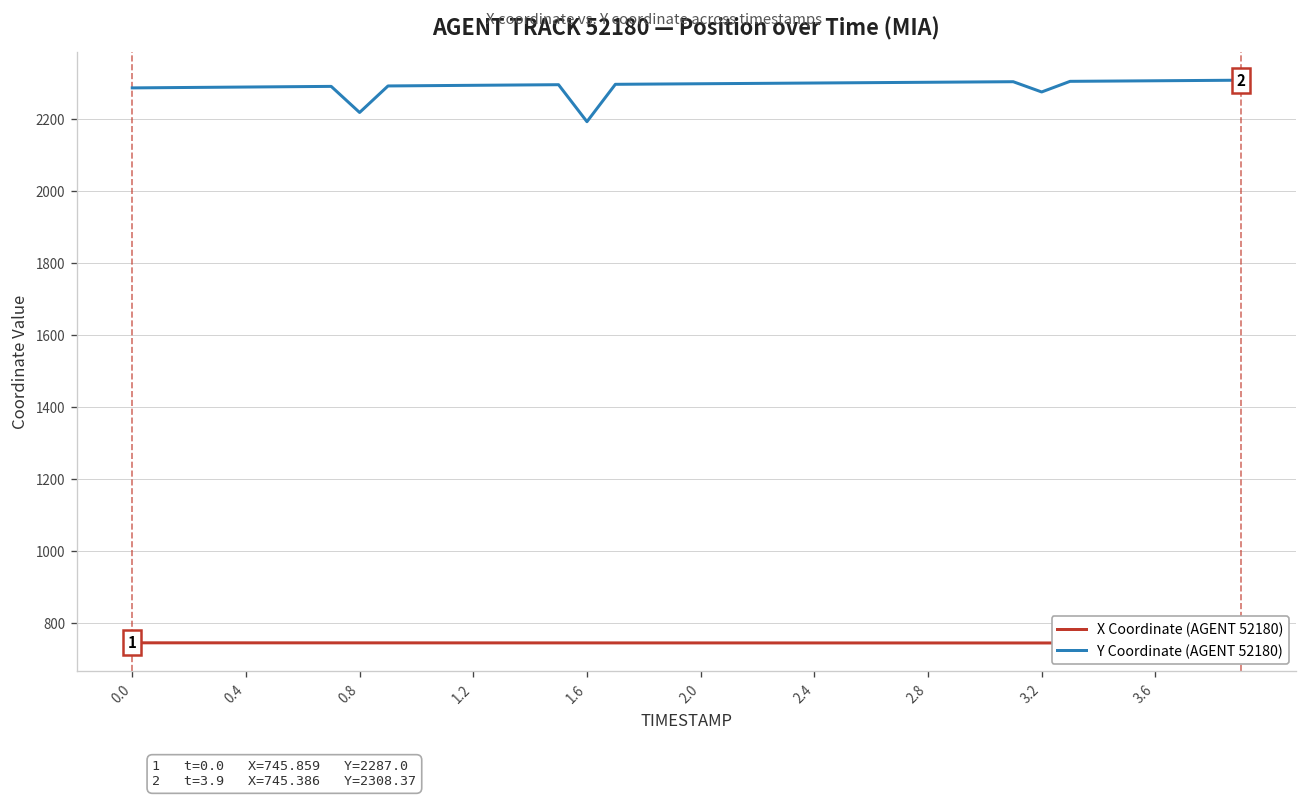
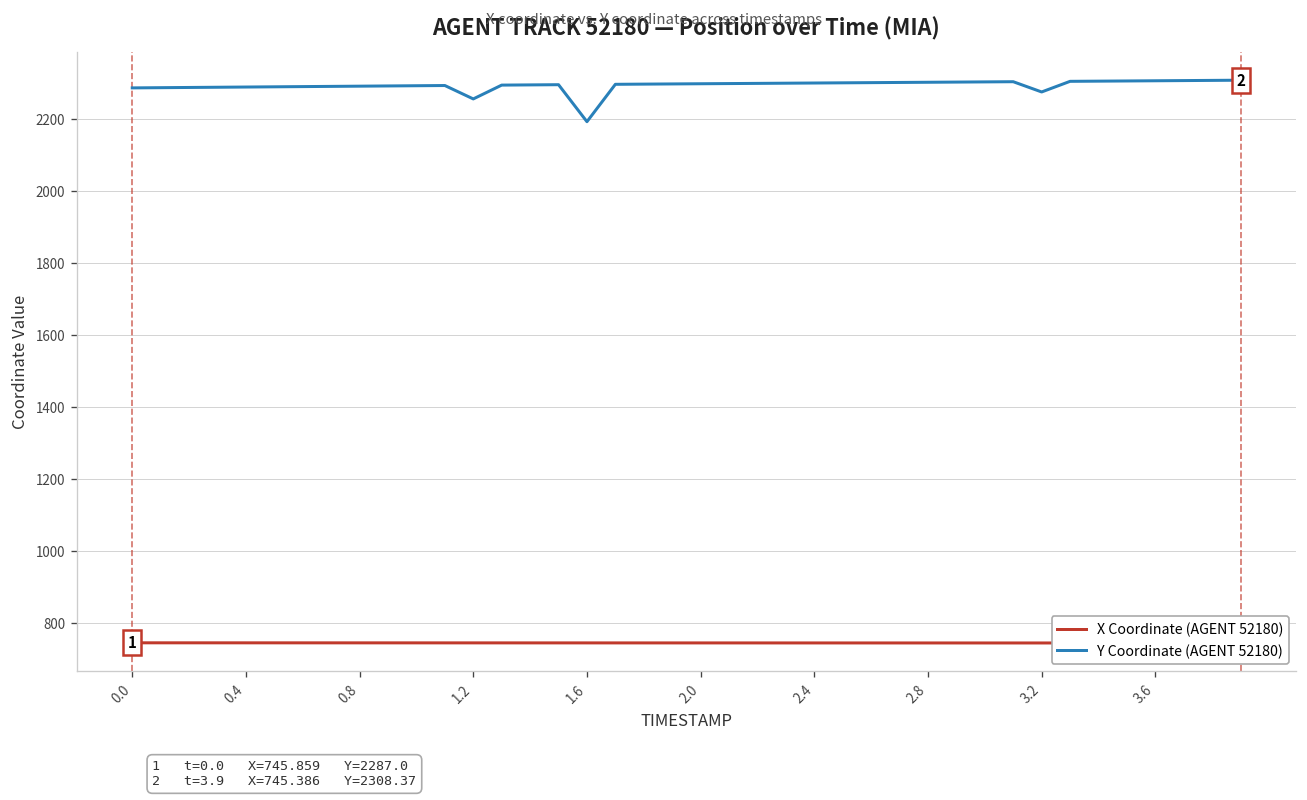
  {
    "X Coordinate (AGENT 52180)": {
      "0.4": 750,
      "0.8": 750,
      "1.2": 750,
      "1.6": 750,
      "2.0": 750,
      "2.4": 750,
      "2.8": 750,
      "3.2": 750
    },
    "Y Coordinate (AGENT 52180)": {
      "0.0": 2290,
      "0.4": 2290,
-     "0.8": 2220,
-     "1.2": 2290,
+     "0.8": 2290,
+     "1.2": 2260,
      "1.6": 2190,
      "2.0": 2300,
      "2.4": 2300,
      "2.8": 2300,
      "3.2": 2280,
      "3.6": 2310
    }
  }
